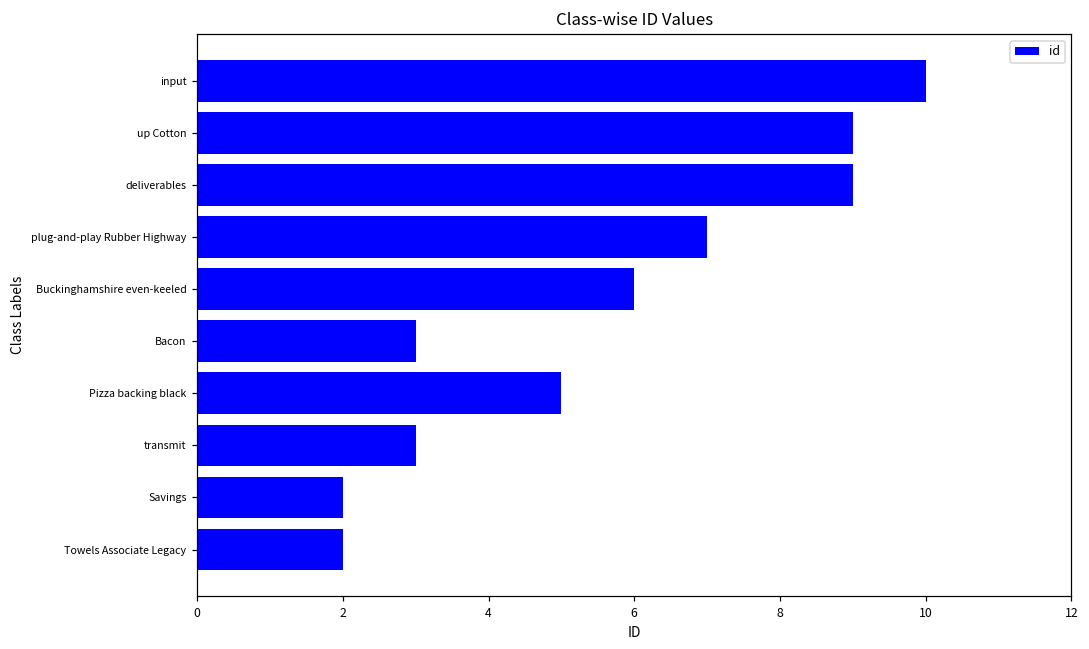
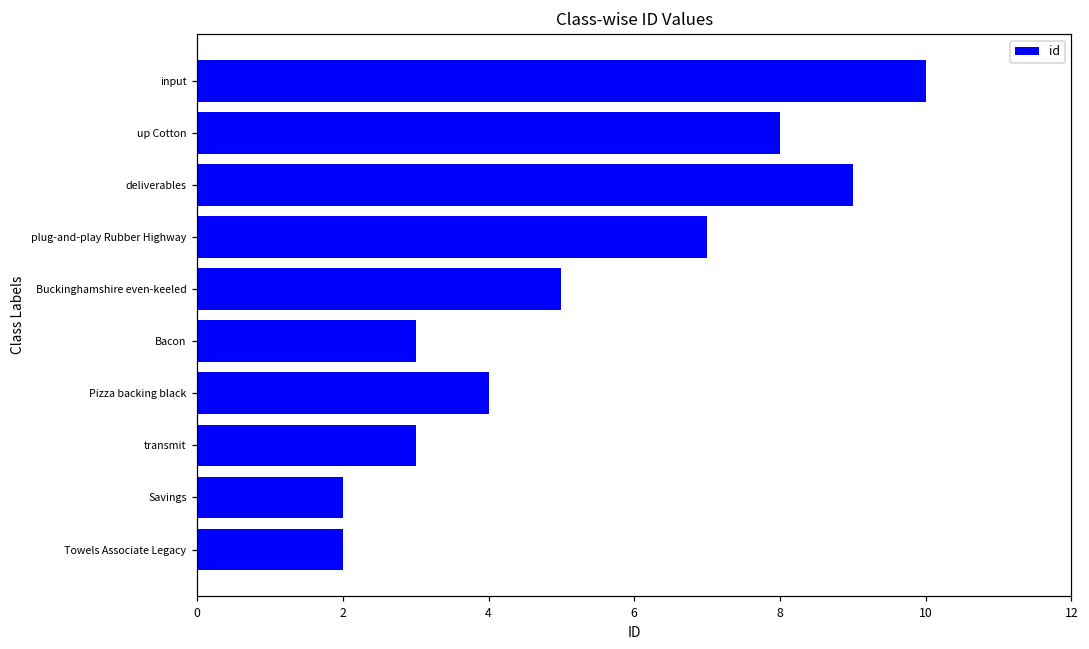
  {
    "input": 10,
-   "up Cotton": 9,
+   "up Cotton": 8,
    "deliverables": 9,
    "plug-and-play Rubber Highway": 7,
-   "Buckinghamshire even-keeled": 6,
+   "Buckinghamshire even-keeled": 5,
    "Bacon": 3,
-   "Pizza backing black": 5,
+   "Pizza backing black": 4,
    "transmit": 3,
    "Savings": 2,
    "Towels Associate Legacy": 2
  }
